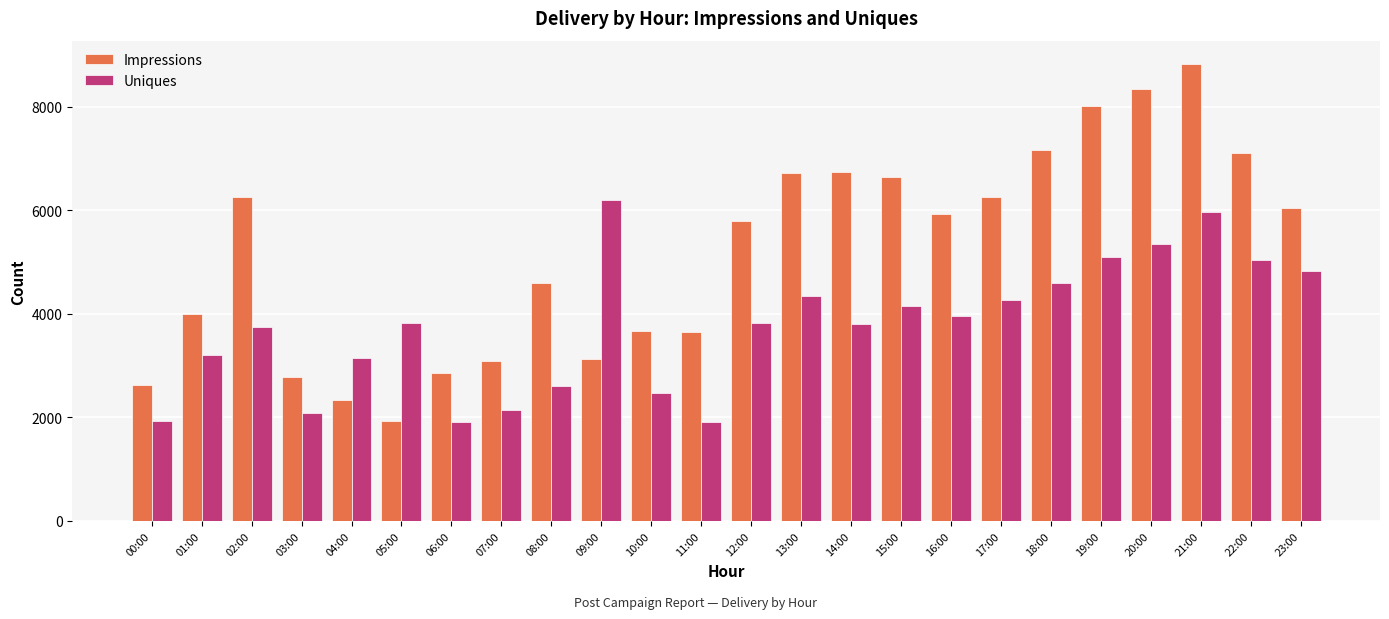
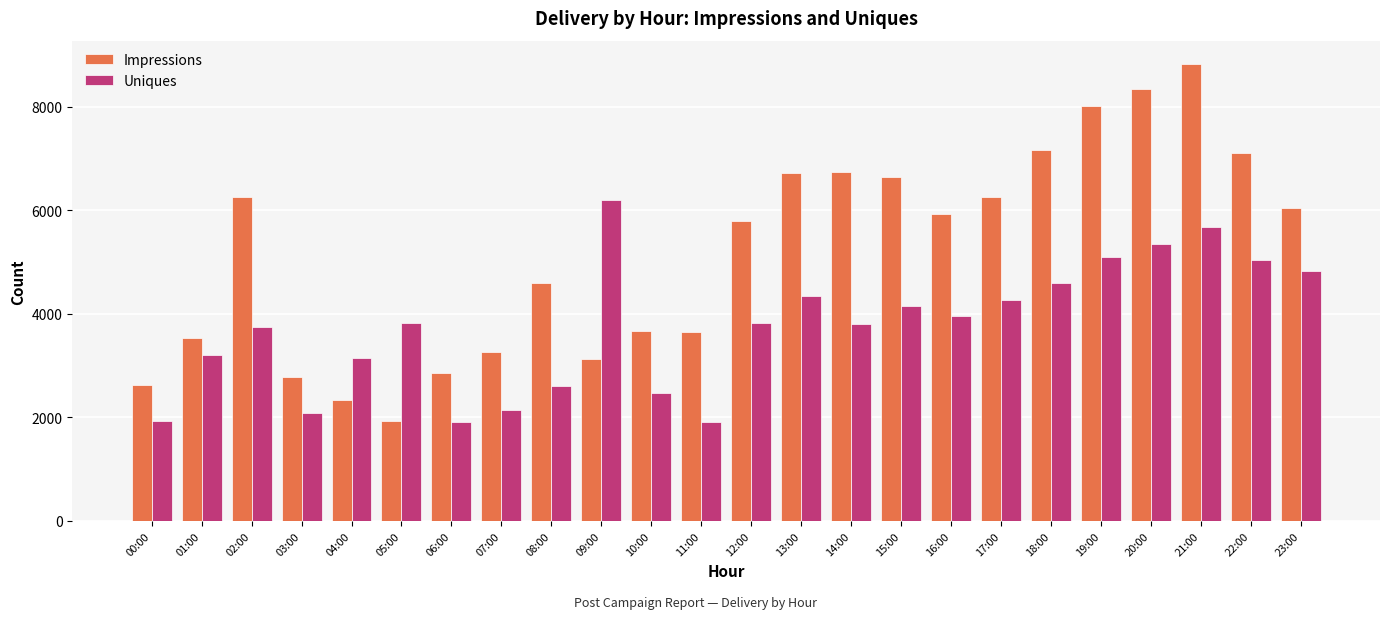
  {
    "Impressions": {
      "00:00": 2600,
-     "01:00": 4000,
+     "01:00": 3500,
      "02:00": 6300,
      "03:00": 2800,
      "04:00": 2300,
      "05:00": 1900,
      "06:00": 2800,
-     "07:00": 3100,
+     "07:00": 3300,
      "08:00": 4600,
      "09:00": 3100,
      "10:00": 3700,
      "11:00": 3600,
      "12:00": 5800,
      "13:00": 6700,
      "14:00": 6700,
      "15:00": 6600,
      "16:00": 5900,
      "17:00": 6300,
      "18:00": 7200,
      "19:00": 8000,
      "20:00": 8300,
      "21:00": 8800,
      "22:00": 7100,
      "23:00": 6000
    },
    "Uniques": {
      "00:00": 1900,
      "01:00": 3200,
      "02:00": 3700,
      "03:00": 2100,
      "04:00": 3100,
      "05:00": 3800,
      "06:00": 1900,
      "07:00": 2100,
      "08:00": 2600,
      "09:00": 6200,
      "10:00": 2500,
      "11:00": 1900,
      "12:00": 3800,
      "13:00": 4300,
      "14:00": 3800,
      "15:00": 4100,
      "16:00": 4000,
      "17:00": 4300,
      "18:00": 4600,
      "19:00": 5100,
      "20:00": 5300,
-     "21:00": 6000,
+     "21:00": 5700,
      "22:00": 5000,
      "23:00": 4800
    }
  }
